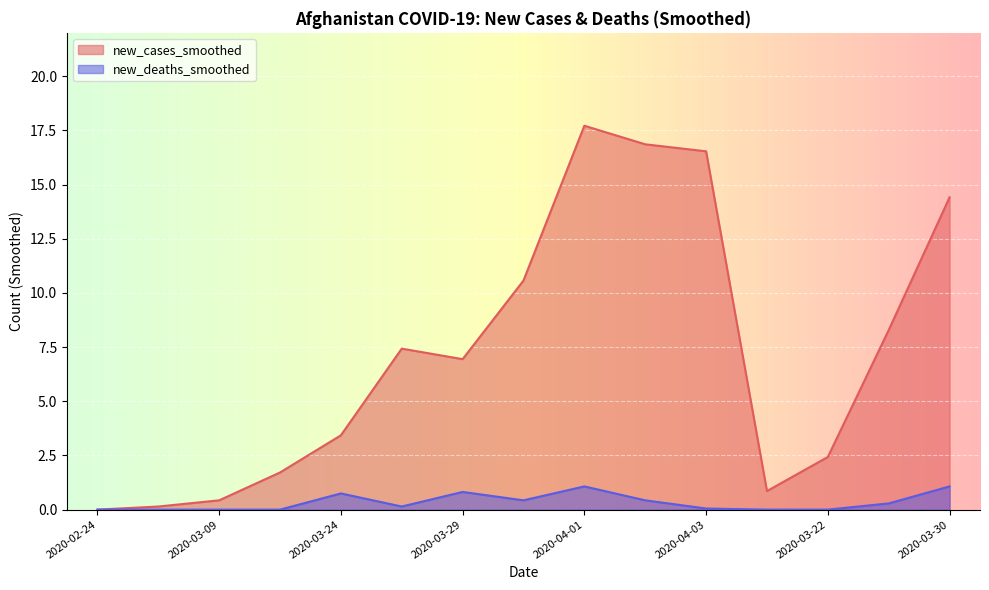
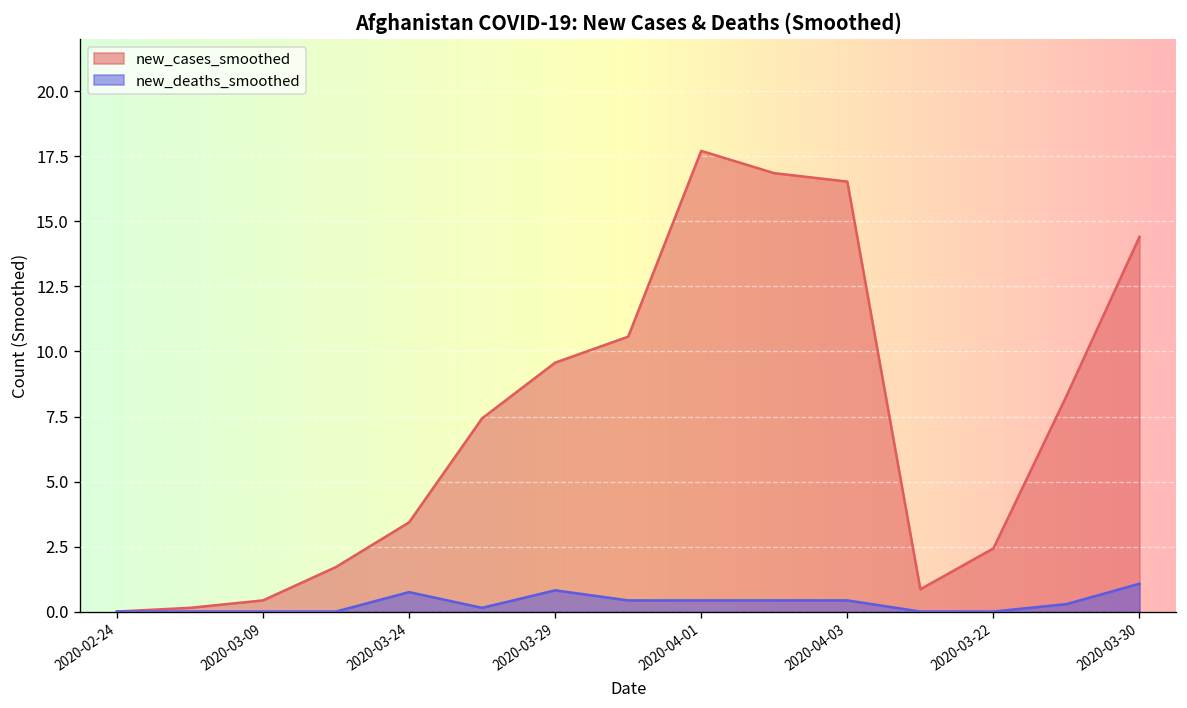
  {
    "new_cases_smoothed": {
      "2020-03-09": 0.4,
      "2020-03-24": 3.4,
-     "2020-03-29": 6.9,
+     "2020-03-29": 9.6,
      "2020-04-01": 17.7,
      "2020-04-03": 16.5,
      "2020-03-22": 2.4,
      "2020-03-30": 14.4
    },
    "new_deaths_smoothed": {
      "2020-03-09": 0.0,
      "2020-03-24": 0.7,
      "2020-03-29": 0.8,
-     "2020-04-01": 1.1,
-     "2020-04-03": 0.1,
+     "2020-04-01": 0.4,
+     "2020-04-03": 0.4,
      "2020-03-22": 0.0,
      "2020-03-30": 1.1
    }
  }
